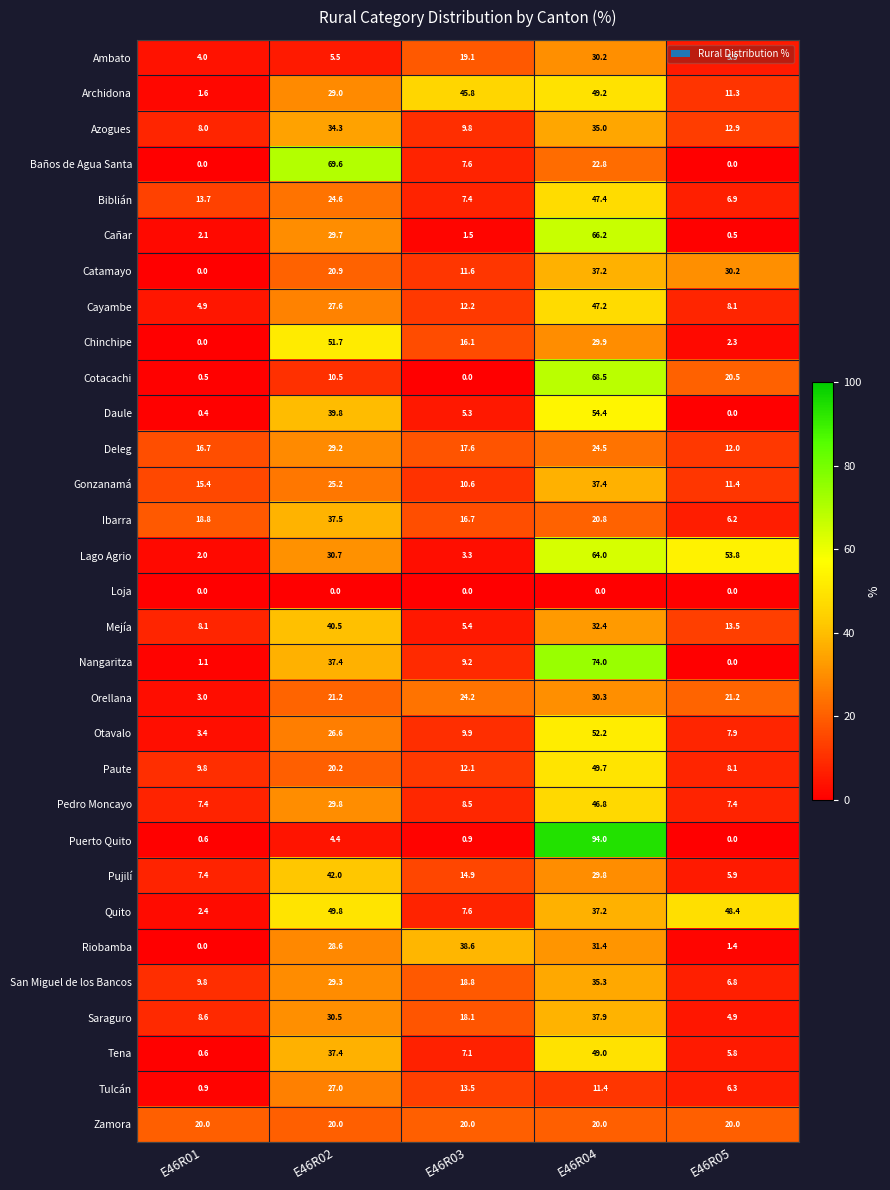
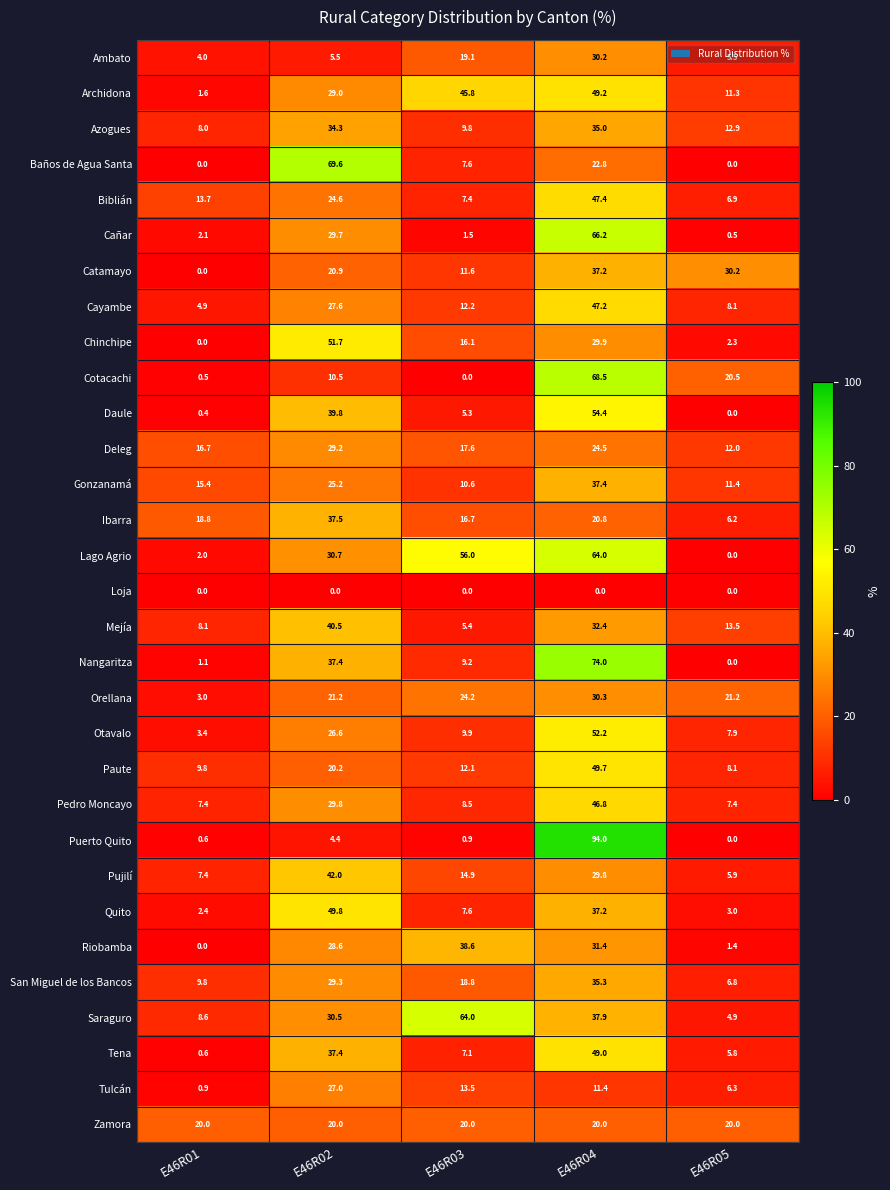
  {
    "Ambato": {
      "E46R01": 4.0,
      "E46R02": 5.5,
      "E46R03": 19.1,
      "E46R04": 30.2
    },
    "Archidona": {
      "E46R01": 1.6,
      "E46R02": 29.0,
      "E46R03": 45.8,
      "E46R04": 49.2,
      "E46R05": 11.3
    },
    "Azogues": {
      "E46R01": 8.0,
      "E46R02": 34.3,
      "E46R03": 9.8,
      "E46R04": 35.0,
      "E46R05": 12.9
    },
    "Baños de Agua Santa": {
      "E46R01": 0.0,
      "E46R02": 69.6,
      "E46R03": 7.6,
      "E46R04": 22.8,
      "E46R05": 0.0
    },
    "Biblián": {
      "E46R01": 13.7,
      "E46R02": 24.6,
      "E46R03": 7.4,
      "E46R04": 47.4,
      "E46R05": 6.9
    },
    "Cañar": {
      "E46R01": 2.1,
      "E46R02": 29.7,
      "E46R03": 1.5,
      "E46R04": 66.2,
      "E46R05": 0.5
    },
    "Catamayo": {
      "E46R01": 0.0,
      "E46R02": 20.9,
      "E46R03": 11.6,
      "E46R04": 37.2,
      "E46R05": 30.2
    },
    "Cayambe": {
      "E46R01": 4.9,
      "E46R02": 27.6,
      "E46R03": 12.2,
      "E46R04": 47.2,
      "E46R05": 8.1
    },
    "Chinchipe": {
      "E46R01": 0.0,
      "E46R02": 51.7,
      "E46R03": 16.1,
      "E46R04": 29.9,
      "E46R05": 2.3
    },
    "Cotacachi": {
      "E46R01": 0.5,
      "E46R02": 10.5,
      "E46R03": 0.0,
      "E46R04": 68.5,
      "E46R05": 20.5
    },
    "Daule": {
      "E46R01": 0.4,
      "E46R02": 39.8,
      "E46R03": 5.3,
      "E46R04": 54.4,
      "E46R05": 0.0
    },
    "Deleg": {
      "E46R01": 16.7,
      "E46R02": 29.2,
      "E46R03": 17.6,
      "E46R04": 24.5,
      "E46R05": 12.0
    },
    "Gonzanamá": {
      "E46R01": 15.4,
      "E46R02": 25.2,
      "E46R03": 10.6,
      "E46R04": 37.4,
      "E46R05": 11.4
    },
    "Ibarra": {
      "E46R01": 18.8,
      "E46R02": 37.5,
      "E46R03": 16.7,
      "E46R04": 20.8,
      "E46R05": 6.2
    },
    "Lago Agrio": {
      "E46R01": 2.0,
      "E46R02": 30.7,
-     "E46R03": 3.3,
+     "E46R03": 56.0,
      "E46R04": 64.0,
-     "E46R05": 53.8
+     "E46R05": 0.0
    },
    "Loja": {
      "E46R01": 0.0,
      "E46R02": 0.0,
      "E46R03": 0.0,
      "E46R04": 0.0,
      "E46R05": 0.0
    },
    "Mejía": {
      "E46R01": 8.1,
      "E46R02": 40.5,
      "E46R03": 5.4,
      "E46R04": 32.4,
      "E46R05": 13.5
    },
    "Nangaritza": {
      "E46R01": 1.1,
      "E46R02": 37.4,
      "E46R03": 9.2,
      "E46R04": 74.0,
      "E46R05": 0.0
    },
    "Orellana": {
      "E46R01": 3.0,
      "E46R02": 21.2,
      "E46R03": 24.2,
      "E46R04": 30.3,
      "E46R05": 21.2
    },
    "Otavalo": {
      "E46R01": 3.4,
      "E46R02": 26.6,
      "E46R03": 9.9,
      "E46R04": 52.2,
      "E46R05": 7.9
    },
    "Paute": {
      "E46R01": 9.8,
      "E46R02": 20.2,
      "E46R03": 12.1,
      "E46R04": 49.7,
      "E46R05": 8.1
    },
    "Pedro Moncayo": {
      "E46R01": 7.4,
      "E46R02": 29.8,
      "E46R03": 8.5,
      "E46R04": 46.8,
      "E46R05": 7.4
    },
    "Puerto Quito": {
      "E46R01": 0.6,
      "E46R02": 4.4,
      "E46R03": 0.9,
      "E46R04": 94.0,
      "E46R05": 0.0
    },
    "Pujilí": {
      "E46R01": 7.4,
      "E46R02": 42.0,
      "E46R03": 14.9,
      "E46R04": 29.8,
      "E46R05": 5.9
    },
    "Quito": {
      "E46R01": 2.4,
      "E46R02": 49.8,
      "E46R03": 7.6,
      "E46R04": 37.2,
-     "E46R05": 48.4
+     "E46R05": 3.0
    },
    "Riobamba": {
      "E46R01": 0.0,
      "E46R02": 28.6,
      "E46R03": 38.6,
      "E46R04": 31.4,
      "E46R05": 1.4
    },
    "San Miguel de los Bancos": {
      "E46R01": 9.8,
      "E46R02": 29.3,
      "E46R03": 18.8,
      "E46R04": 35.3,
      "E46R05": 6.8
    },
    "Saraguro": {
      "E46R01": 8.6,
      "E46R02": 30.5,
-     "E46R03": 18.1,
+     "E46R03": 64.0,
      "E46R04": 37.9,
      "E46R05": 4.9
    },
    "Tena": {
      "E46R01": 0.6,
      "E46R02": 37.4,
      "E46R03": 7.1,
      "E46R04": 49.0,
      "E46R05": 5.8
    },
    "Tulcán": {
      "E46R01": 0.9,
      "E46R02": 27.0,
      "E46R03": 13.5,
      "E46R04": 11.4,
      "E46R05": 6.3
    },
    "Zamora": {
      "E46R01": 20.0,
      "E46R02": 20.0,
      "E46R03": 20.0,
      "E46R04": 20.0,
      "E46R05": 20.0
    }
  }
